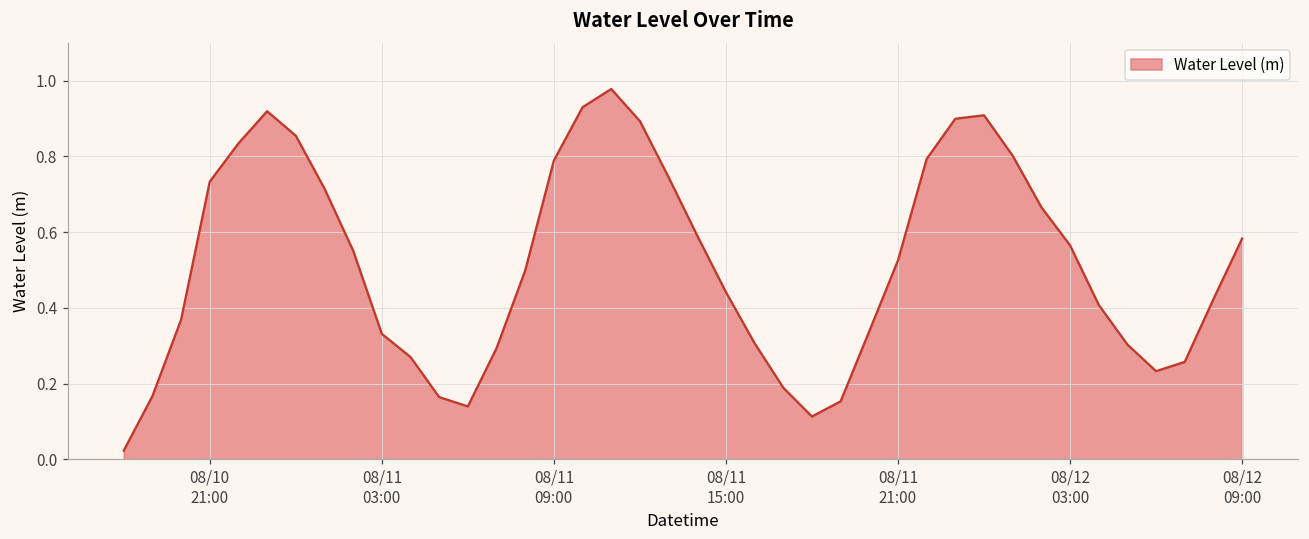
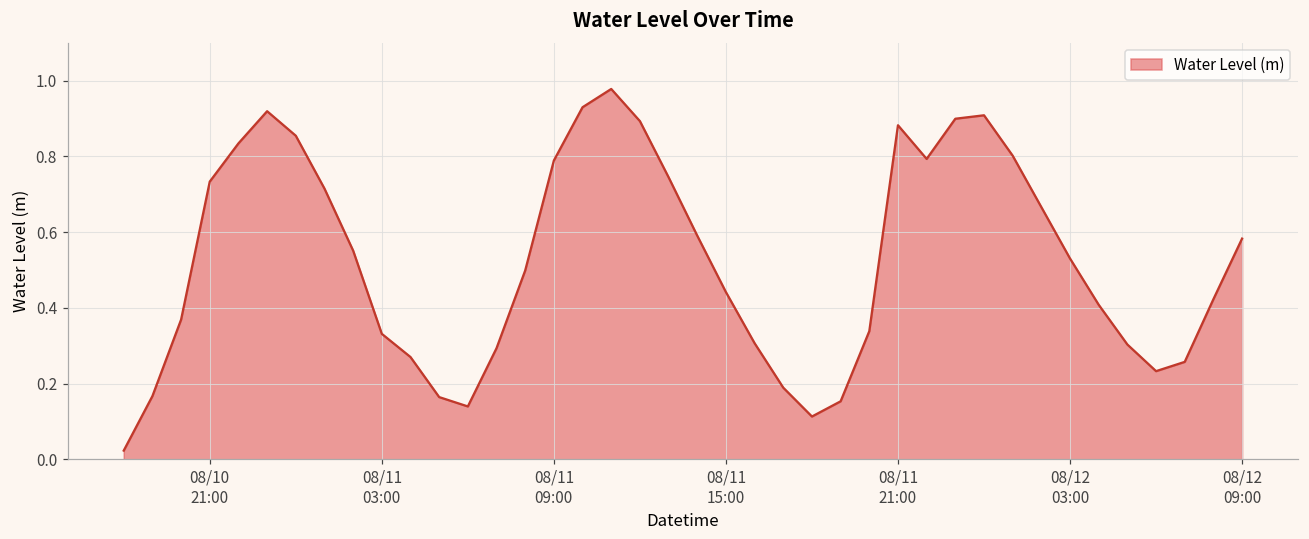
  {
    "08/10 21:00": 0.73,
    "08/11 03:00": 0.33,
    "08/11 09:00": 0.79,
    "08/11 15:00": 0.44,
-   "08/11 21:00": 0.53,
-   "08/12 03:00": 0.57,
+   "08/11 21:00": 0.88,
+   "08/12 03:00": 0.53,
    "08/12 09:00": 0.58
  }
